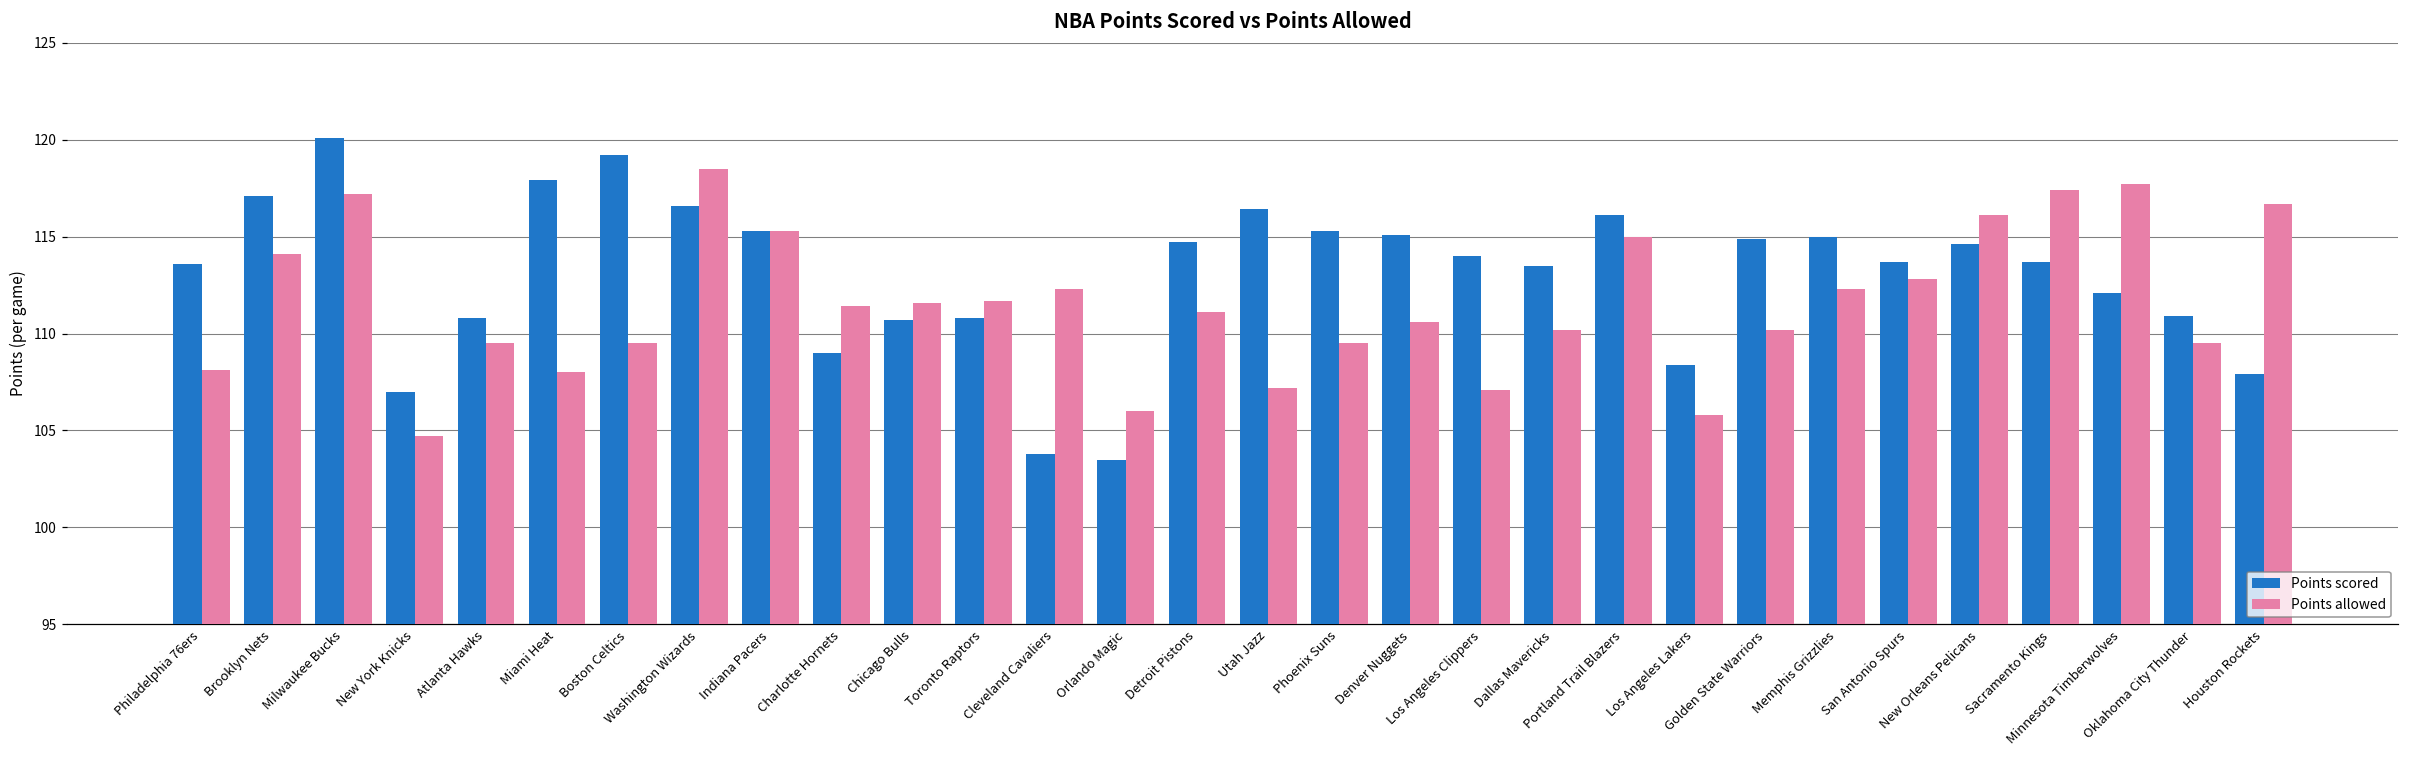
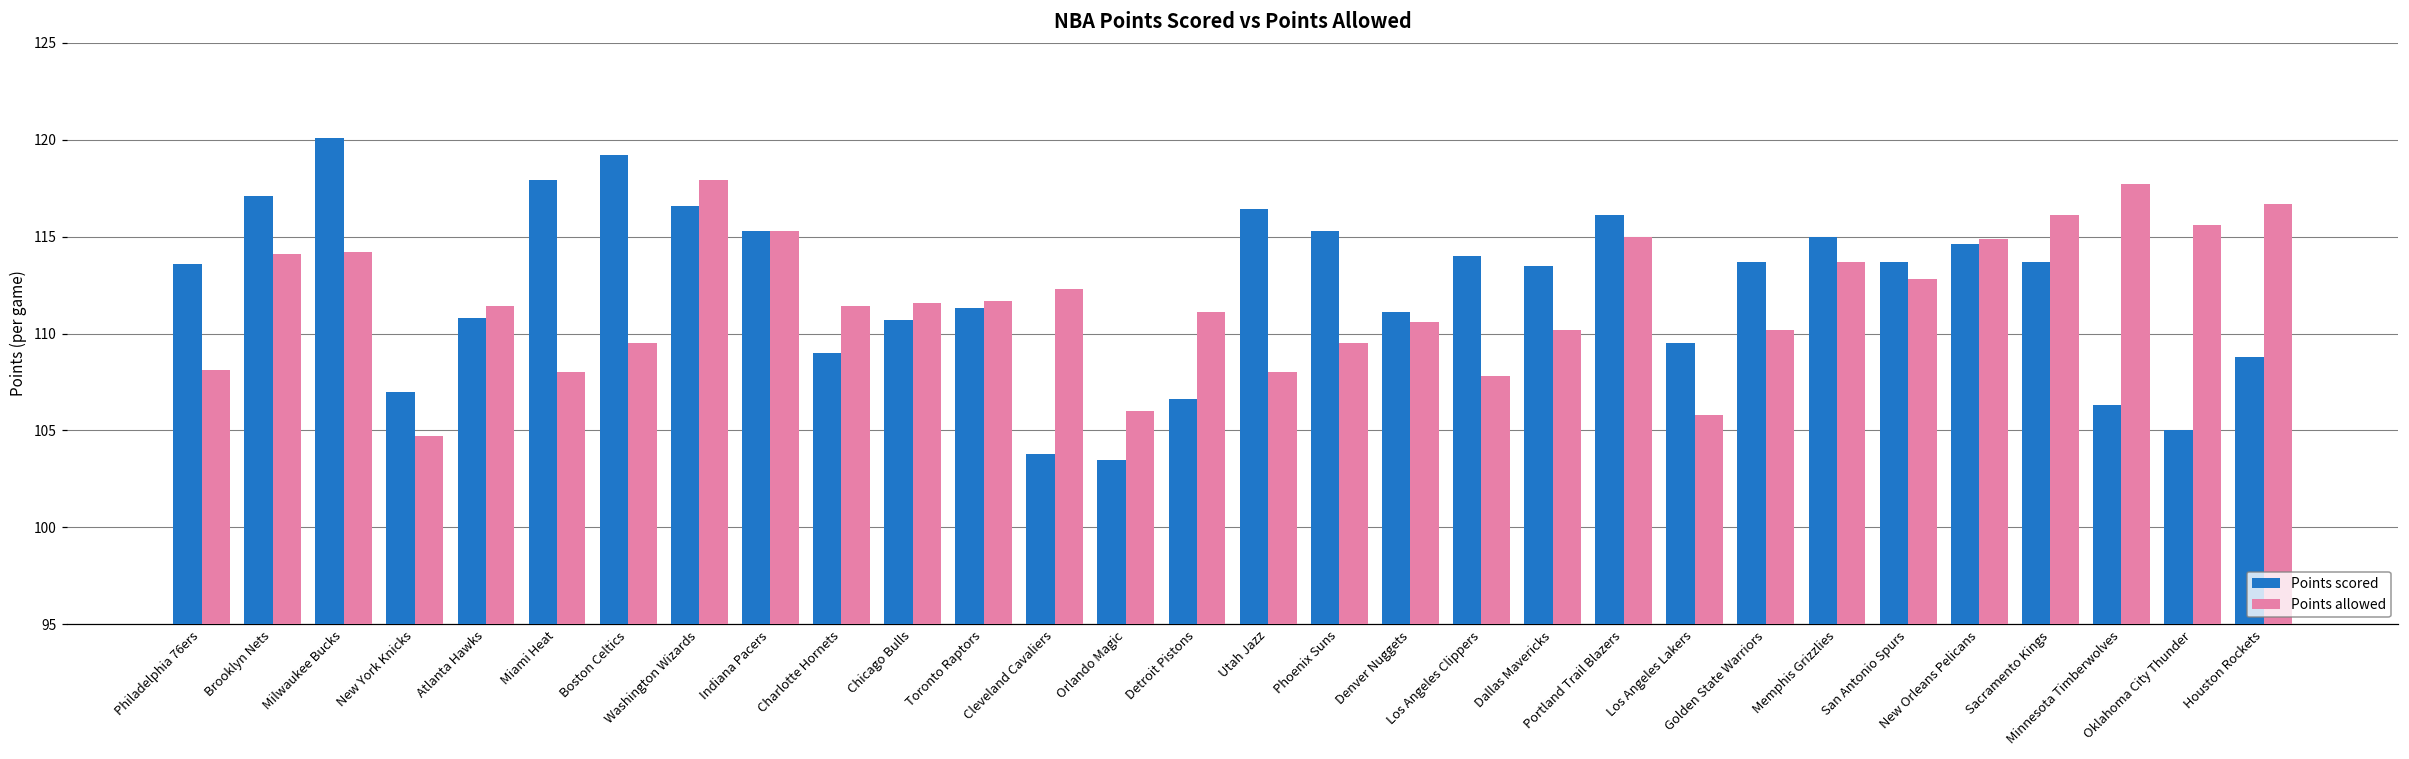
  {
    "Points scored": {
      "Philadelphia 76ers": 113.6,
      "Brooklyn Nets": 117.1,
      "Milwaukee Bucks": 120.1,
      "New York Knicks": 107.0,
      "Atlanta Hawks": 110.8,
      "Miami Heat": 117.9,
      "Boston Celtics": 119.2,
      "Washington Wizards": 116.6,
      "Indiana Pacers": 115.3,
      "Charlotte Hornets": 109.0,
      "Chicago Bulls": 110.7,
-     "Toronto Raptors": 110.8,
+     "Toronto Raptors": 111.3,
      "Cleveland Cavaliers": 103.8,
      "Orlando Magic": 103.5,
-     "Detroit Pistons": 114.7,
+     "Detroit Pistons": 106.6,
      "Utah Jazz": 116.4,
      "Phoenix Suns": 115.3,
-     "Denver Nuggets": 115.1,
+     "Denver Nuggets": 111.1,
      "Los Angeles Clippers": 114.0,
      "Dallas Mavericks": 113.5,
      "Portland Trail Blazers": 116.1,
-     "Los Angeles Lakers": 108.4,
-     "Golden State Warriors": 114.9,
+     "Los Angeles Lakers": 109.5,
+     "Golden State Warriors": 113.7,
      "Memphis Grizzlies": 115.0,
      "San Antonio Spurs": 113.7,
      "New Orleans Pelicans": 114.6,
      "Sacramento Kings": 113.7,
-     "Minnesota Timberwolves": 112.1,
-     "Oklahoma City Thunder": 110.9,
-     "Houston Rockets": 107.9
+     "Minnesota Timberwolves": 106.3,
+     "Oklahoma City Thunder": 105.0,
+     "Houston Rockets": 108.8
    },
    "Points allowed": {
      "Philadelphia 76ers": 108.1,
      "Brooklyn Nets": 114.1,
-     "Milwaukee Bucks": 117.2,
+     "Milwaukee Bucks": 114.2,
      "New York Knicks": 104.7,
-     "Atlanta Hawks": 109.5,
+     "Atlanta Hawks": 111.4,
      "Miami Heat": 108.0,
      "Boston Celtics": 109.5,
-     "Washington Wizards": 118.5,
+     "Washington Wizards": 117.9,
      "Indiana Pacers": 115.3,
      "Charlotte Hornets": 111.4,
      "Chicago Bulls": 111.6,
      "Toronto Raptors": 111.7,
      "Cleveland Cavaliers": 112.3,
      "Orlando Magic": 106.0,
      "Detroit Pistons": 111.1,
-     "Utah Jazz": 107.2,
+     "Utah Jazz": 108.0,
      "Phoenix Suns": 109.5,
      "Denver Nuggets": 110.6,
-     "Los Angeles Clippers": 107.1,
+     "Los Angeles Clippers": 107.8,
      "Dallas Mavericks": 110.2,
      "Portland Trail Blazers": 115.0,
      "Los Angeles Lakers": 105.8,
      "Golden State Warriors": 110.2,
-     "Memphis Grizzlies": 112.3,
+     "Memphis Grizzlies": 113.7,
      "San Antonio Spurs": 112.8,
-     "New Orleans Pelicans": 116.1,
-     "Sacramento Kings": 117.4,
+     "New Orleans Pelicans": 114.9,
+     "Sacramento Kings": 116.1,
      "Minnesota Timberwolves": 117.7,
-     "Oklahoma City Thunder": 109.5,
+     "Oklahoma City Thunder": 115.6,
      "Houston Rockets": 116.7
    }
  }
